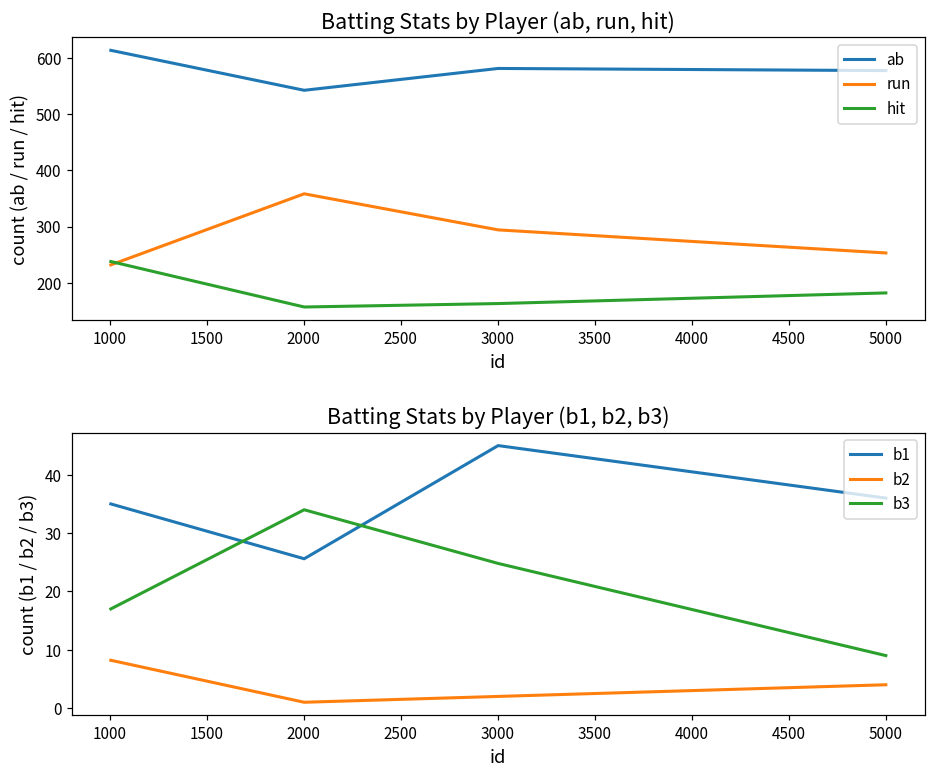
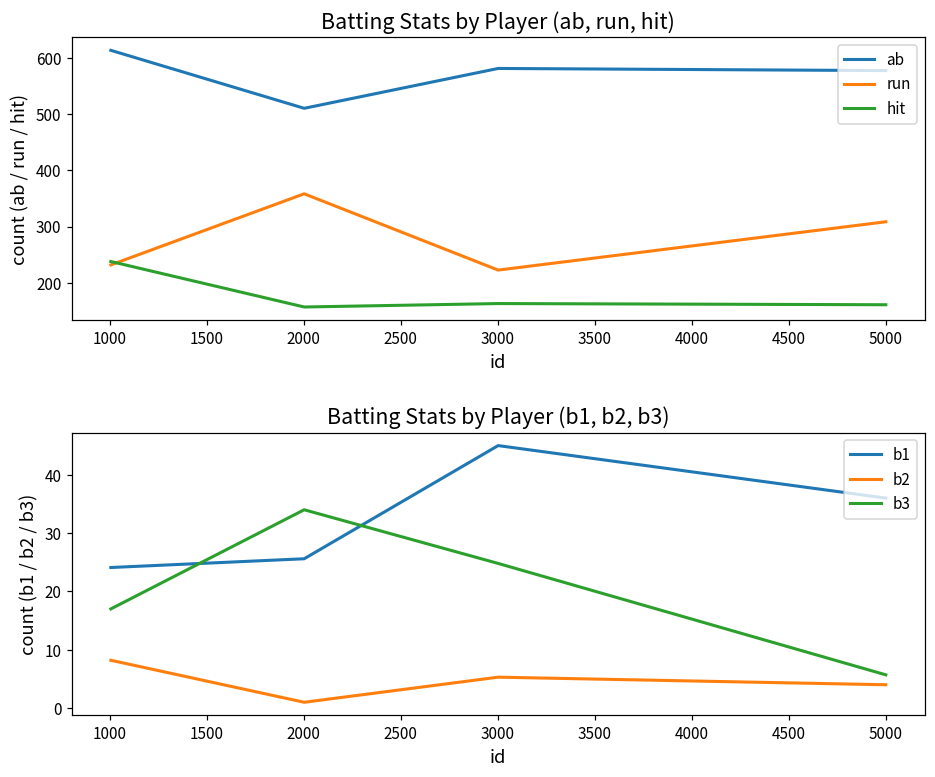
  {
    "Batting Stats by Player (ab, run, hit)": {
      "ab": {
        "1000": 610,
-       "2000": 540,
+       "2000": 510,
        "3000": 580
      },
      "run": {
        "1000": 230,
        "2000": 360,
-       "3000": 290,
-       "5000": 250
+       "3000": 220,
+       "5000": 310
      },
      "hit": {
        "1000": 240,
        "2000": 160,
        "3000": 160,
-       "5000": 180
+       "5000": 160
      }
    },
    "Batting Stats by Player (b1, b2, b3)": {
      "b1": {
-       "1000": 35,
+       "1000": 24,
        "2000": 26,
        "3000": 45
      },
      "b2": {
        "1000": 8,
        "2000": 1,
-       "3000": 2,
+       "3000": 5,
        "5000": 4
      },
      "b3": {
        "1000": 17,
        "2000": 34,
        "3000": 25,
-       "5000": 9
+       "5000": 6
      }
    }
  }
